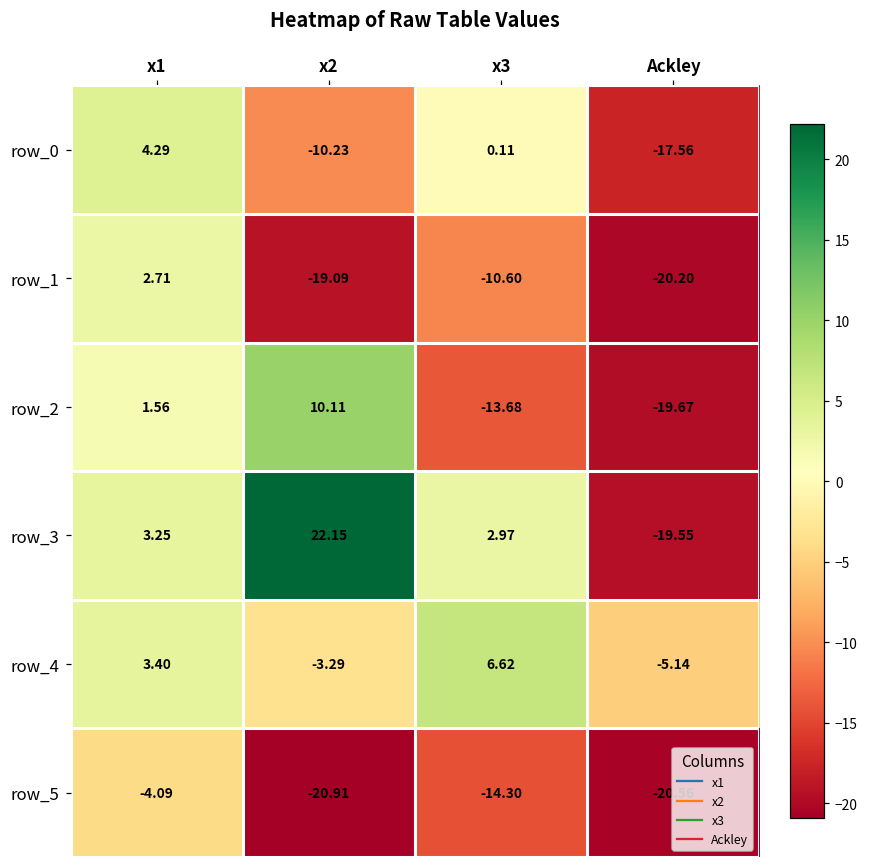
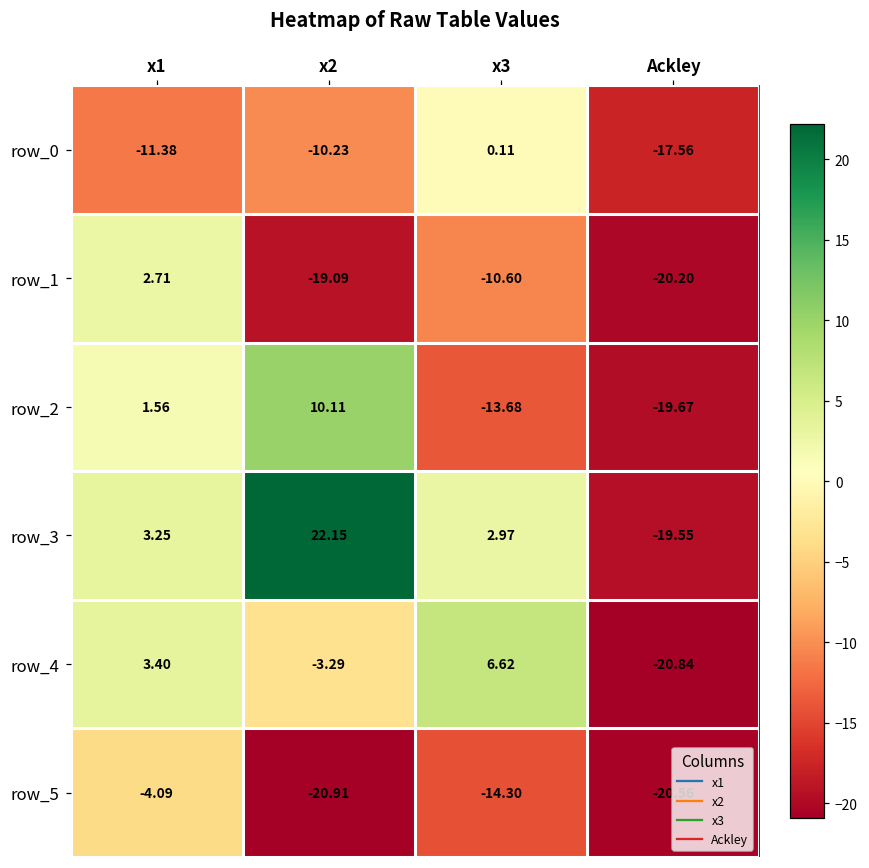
  {
    "row_0": {
-     "x1": 4.29,
+     "x1": -11.38,
      "x2": -10.23,
      "x3": 0.11,
      "Ackley": -17.56
    },
    "row_1": {
      "x1": 2.71,
      "x2": -19.09,
      "x3": -10.60,
      "Ackley": -20.20
    },
    "row_2": {
      "x1": 1.56,
      "x2": 10.11,
      "x3": -13.68,
      "Ackley": -19.67
    },
    "row_3": {
      "x1": 3.25,
      "x2": 22.15,
      "x3": 2.97,
      "Ackley": -19.55
    },
    "row_4": {
      "x1": 3.40,
      "x2": -3.29,
      "x3": 6.62,
-     "Ackley": -5.14
+     "Ackley": -20.84
    },
    "row_5": {
      "x1": -4.09,
      "x2": -20.91,
      "x3": -14.30
    }
  }
